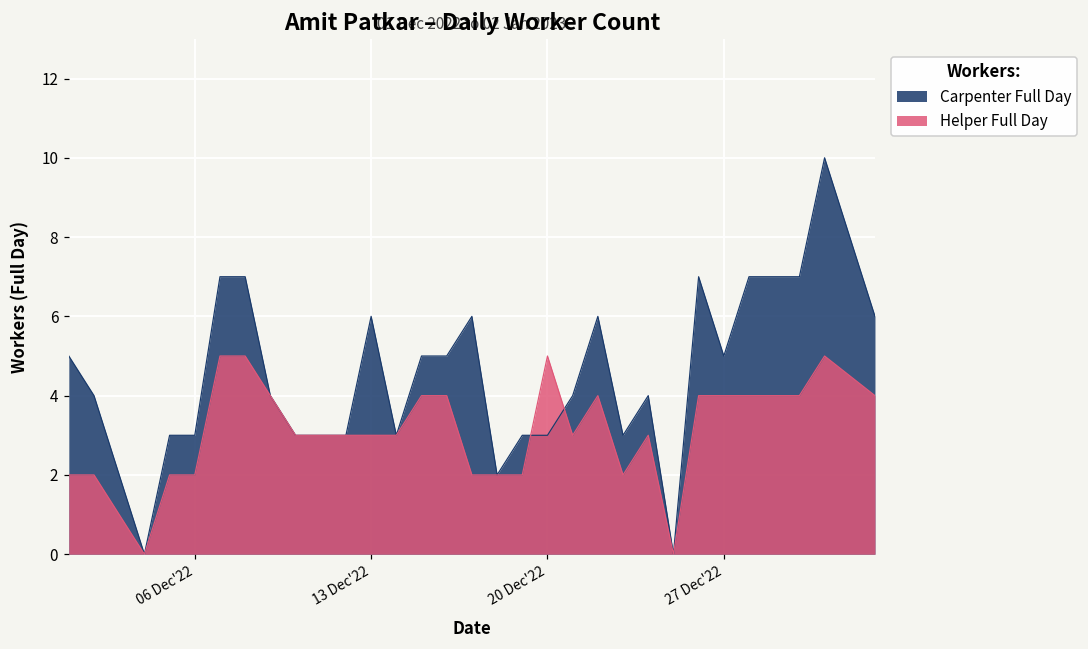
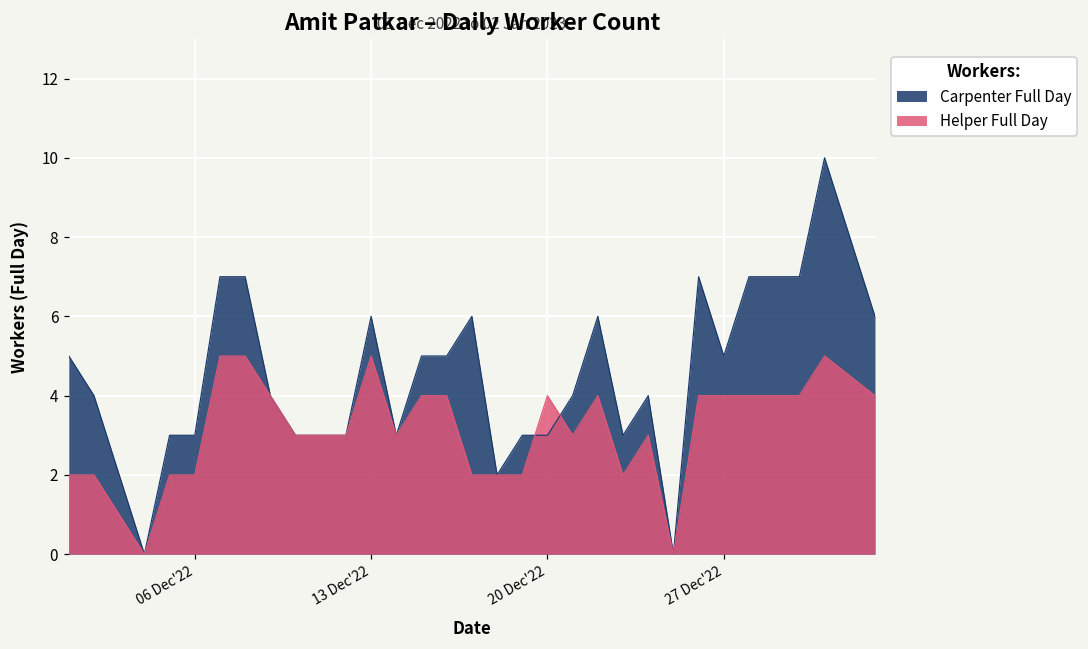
  {
    "Carpenter Full Day": {
      "06 Dec'22": 3,
      "13 Dec'22": 6,
      "20 Dec'22": 3,
      "27 Dec'22": 5
    },
    "Helper Full Day": {
      "06 Dec'22": 2,
-     "13 Dec'22": 3,
-     "20 Dec'22": 5,
+     "13 Dec'22": 5,
+     "20 Dec'22": 4,
      "27 Dec'22": 4
    }
  }
